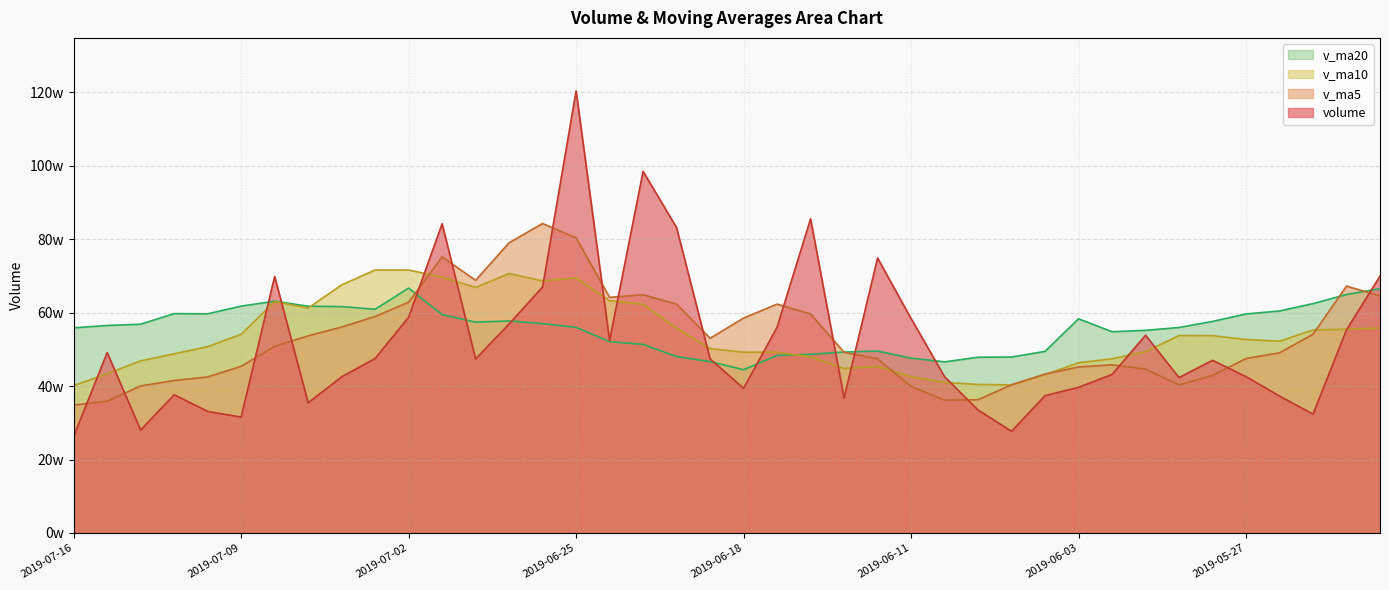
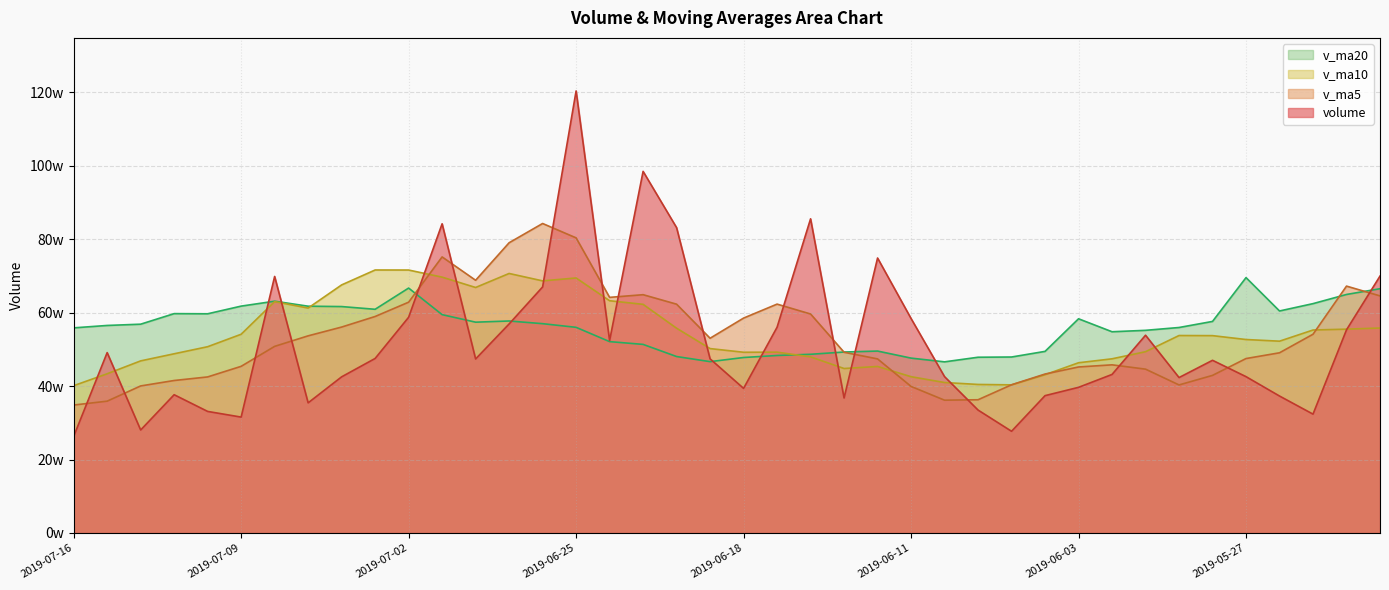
  {
    "v_ma20": {
      "2019-07-16": "56w",
      "2019-07-09": "62w",
      "2019-07-02": "67w",
      "2019-06-25": "56w",
-     "2019-06-18": "44w",
+     "2019-06-18": "48w",
      "2019-06-11": "48w",
      "2019-06-03": "58w",
-     "2019-05-27": "60w"
+     "2019-05-27": "70w"
    }
  }
